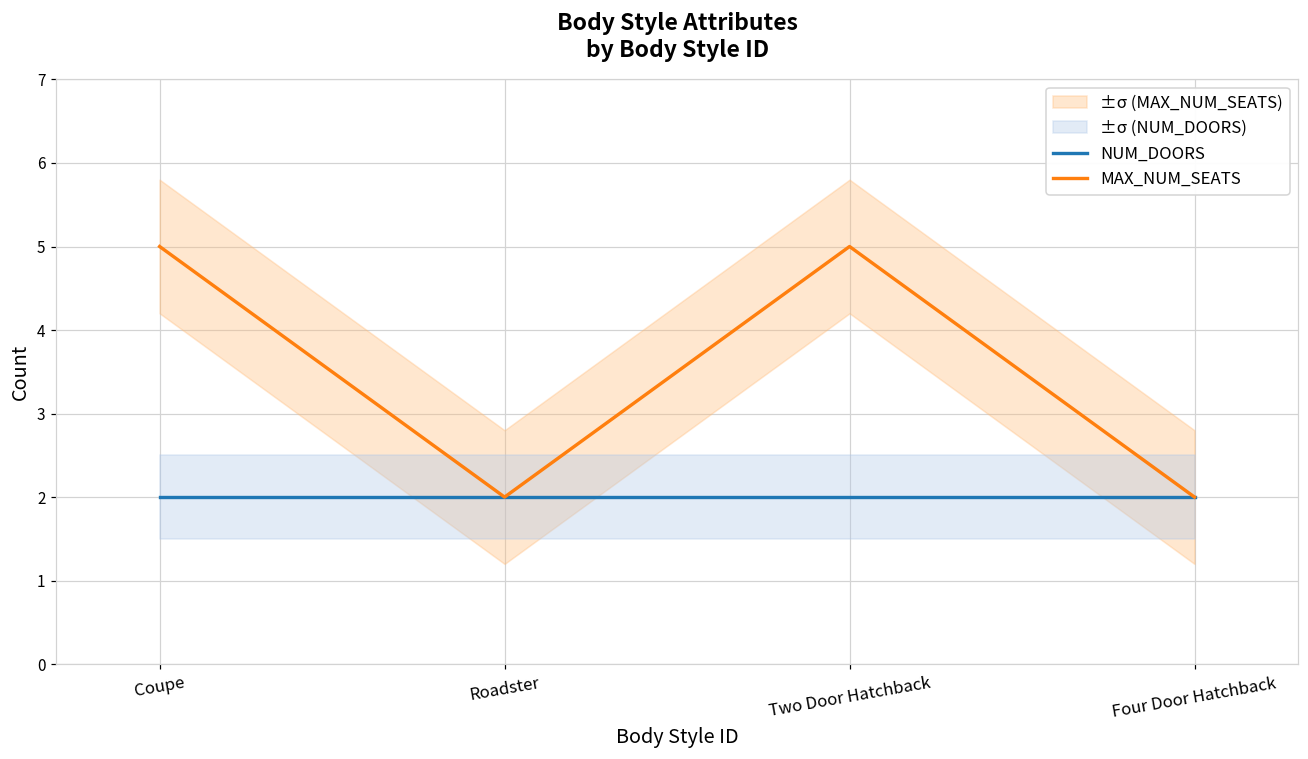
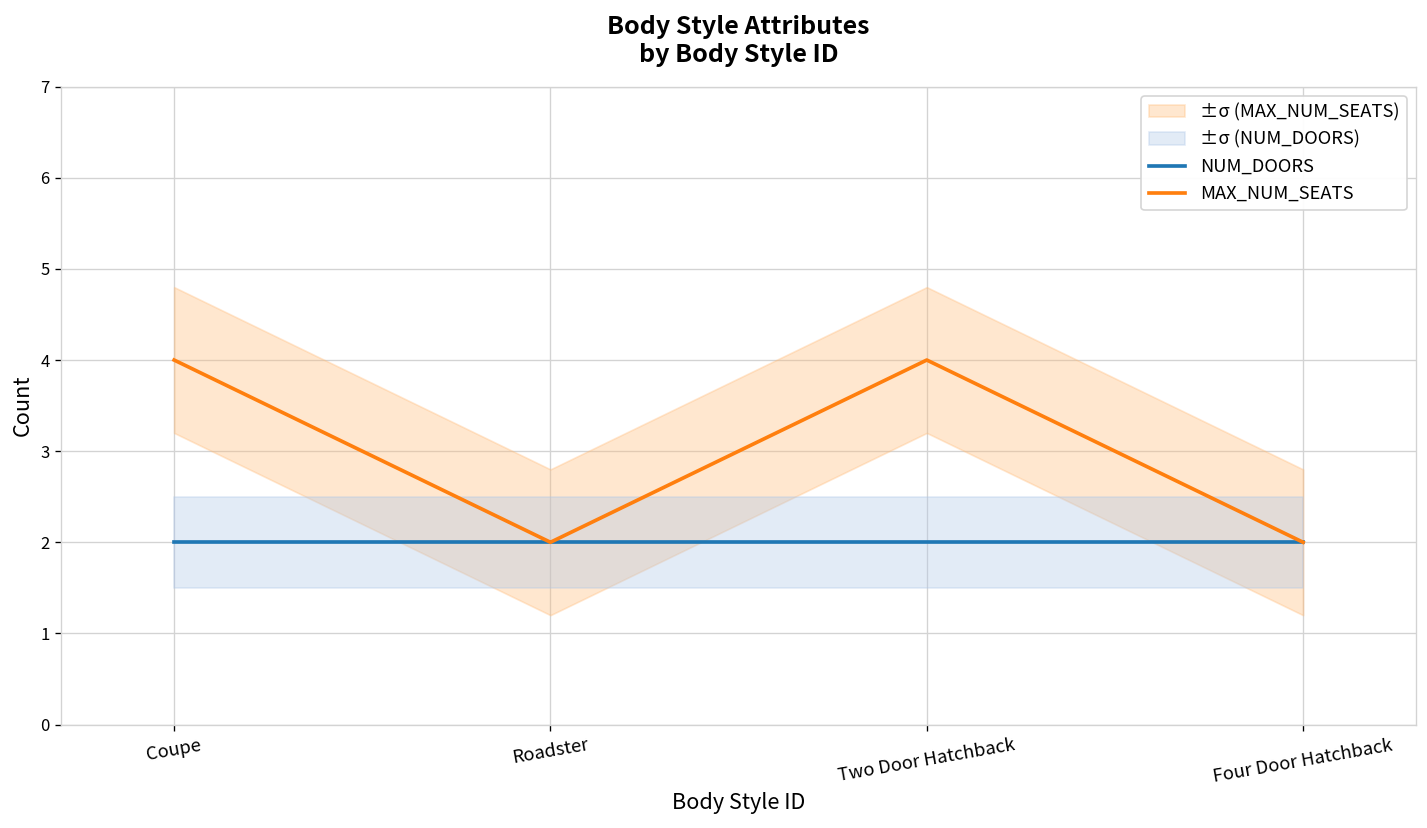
  {
    "NUM_DOORS": {
      "Coupe": 2,
      "Two Door Hatchback": 2
    },
    "MAX_NUM_SEATS": {
-     "Coupe": 5,
-     "Two Door Hatchback": 5
+     "Coupe": 4,
+     "Two Door Hatchback": 4
    },
    "±σ (NUM_DOORS)": {
      "Coupe": 2.5,
      "Roadster": 2.5,
      "Two Door Hatchback": 2.5,
      "Four Door Hatchback": 2.5
    }
  }
